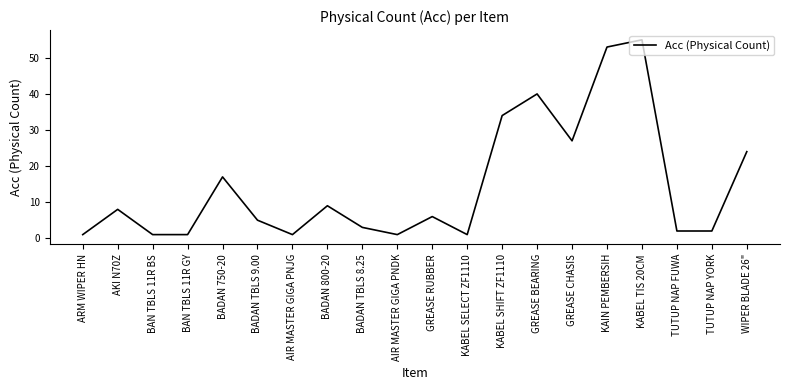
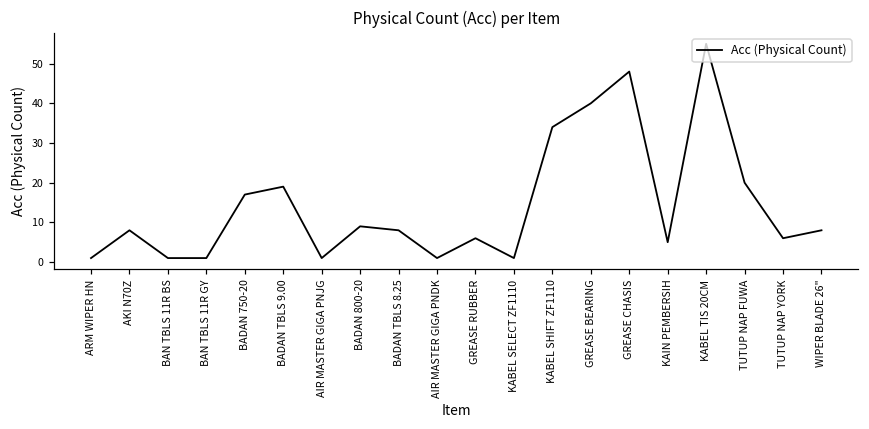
  {
    "ARM WIPER HN": 1,
    "AKI N70Z": 8,
    "BAN TBLS 11R BS": 1,
    "BAN TBLS 11R GY": 1,
    "BADAN 750-20": 17,
-   "BADAN TBLS 9.00": 5,
+   "BADAN TBLS 9.00": 19,
    "AIR MASTER GIGA PNJG": 1,
    "BADAN 800-20": 9,
-   "BADAN TBLS 8.25": 3,
+   "BADAN TBLS 8.25": 8,
    "AIR MASTER GIGA PNDK": 1,
    "GREASE RUBBER": 6,
    "KABEL SELECT ZF1110": 1,
    "KABEL SHIFT ZF1110": 34,
    "GREASE BEARING": 40,
-   "GREASE CHASIS": 27,
-   "KAIN PEMBERSIH": 53,
-   "TUTUP NAP FUWA": 2,
-   "TUTUP NAP YORK": 2,
-   "WIPER BLADE 26\"": 24
+   "GREASE CHASIS": 48,
+   "KAIN PEMBERSIH": 5,
+   "TUTUP NAP FUWA": 20,
+   "TUTUP NAP YORK": 6,
+   "WIPER BLADE 26\"": 8
  }
